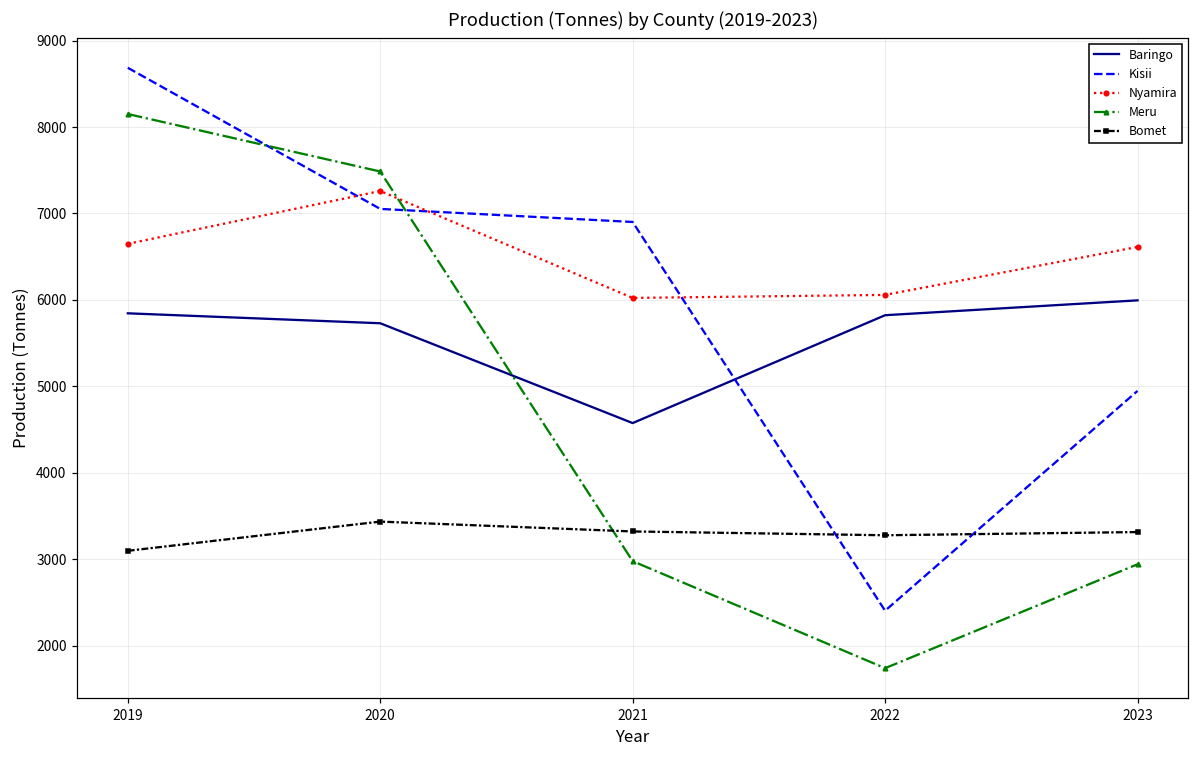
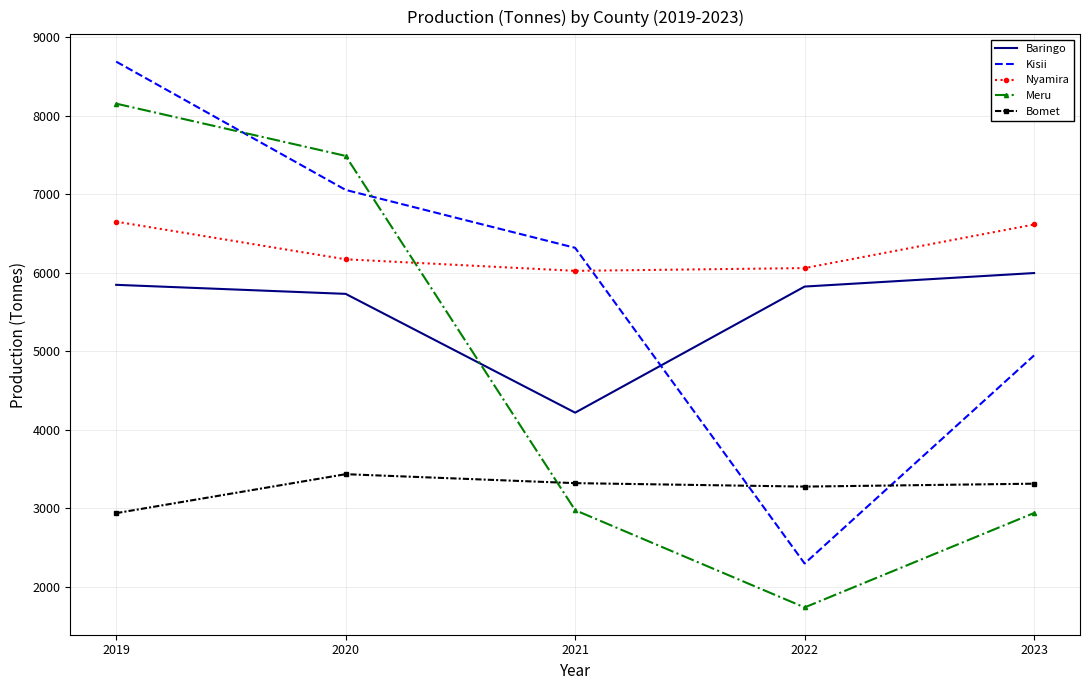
  {
    "Baringo": {
      "2019": 5800,
      "2020": 5700,
-     "2021": 4600,
+     "2021": 4200,
      "2022": 5800,
      "2023": 6000
    },
    "Kisii": {
      "2019": 8700,
      "2020": 7100,
-     "2021": 6900,
-     "2022": 2400,
+     "2021": 6300,
+     "2022": 2300,
      "2023": 4900
    },
    "Nyamira": {
      "2019": 6600,
-     "2020": 7300,
+     "2020": 6200,
      "2021": 6000,
      "2022": 6100,
      "2023": 6600
    },
    "Meru": {
      "2019": 8200,
      "2020": 7500,
      "2021": 3000,
      "2022": 1700,
      "2023": 2900
    },
    "Bomet": {
-     "2019": 3100,
+     "2019": 2900,
      "2020": 3400,
      "2021": 3300,
      "2022": 3300,
      "2023": 3300
    }
  }
